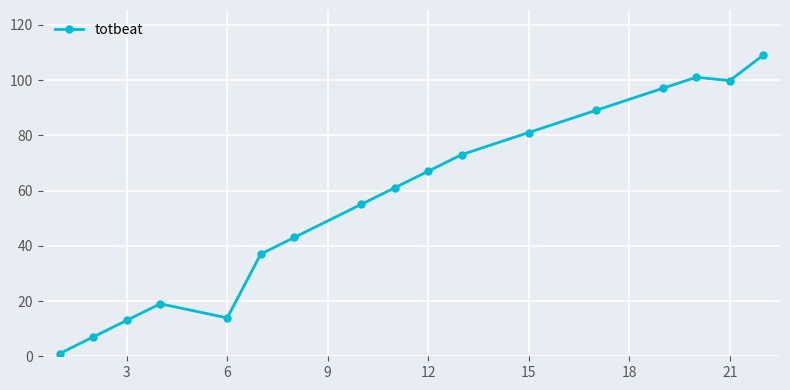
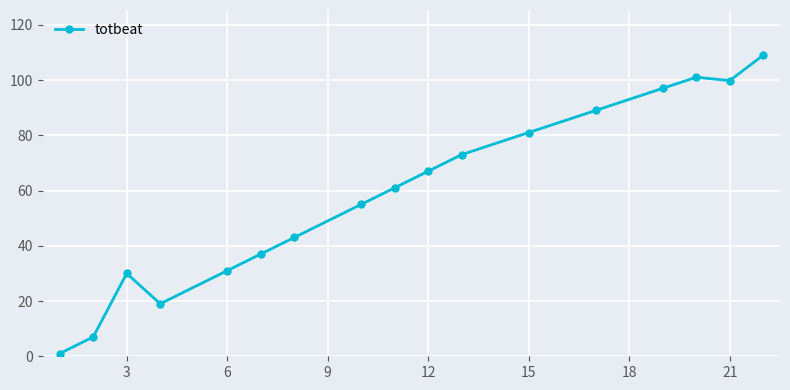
  {
-   "3": 13,
-   "6": 14,
+   "3": 30,
+   "6": 31,
    "12": 67,
    "15": 81,
    "21": 100
  }
